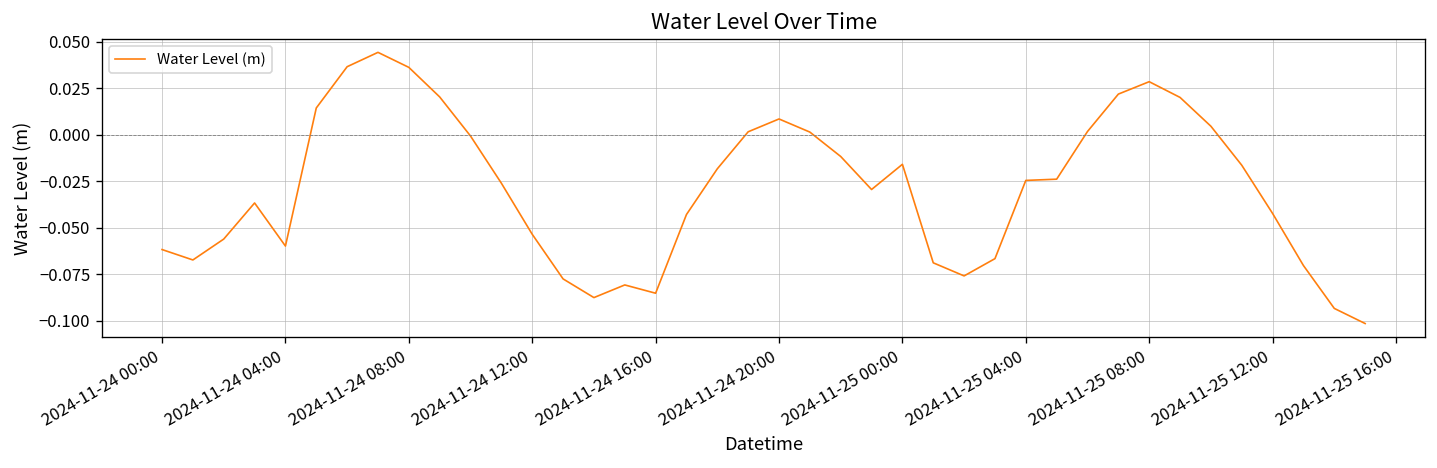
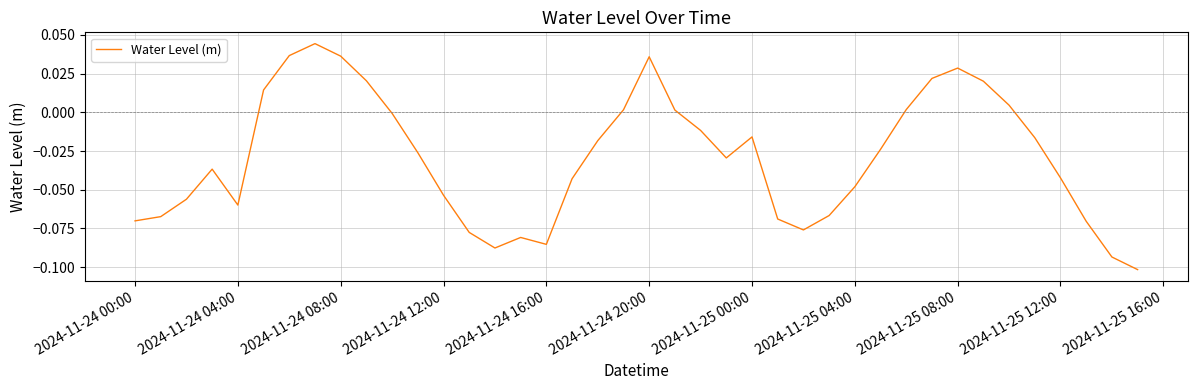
  {
-   "2024-11-24 00:00": -0.062,
+   "2024-11-24 00:00": -0.070,
    "2024-11-24 04:00": -0.060,
    "2024-11-24 08:00": 0.036,
    "2024-11-24 12:00": -0.054,
    "2024-11-24 16:00": -0.085,
-   "2024-11-24 20:00": 0.009,
+   "2024-11-24 20:00": 0.036,
    "2024-11-25 00:00": -0.016,
-   "2024-11-25 04:00": -0.025,
+   "2024-11-25 04:00": -0.048,
    "2024-11-25 08:00": 0.029,
    "2024-11-25 12:00": -0.042
  }
